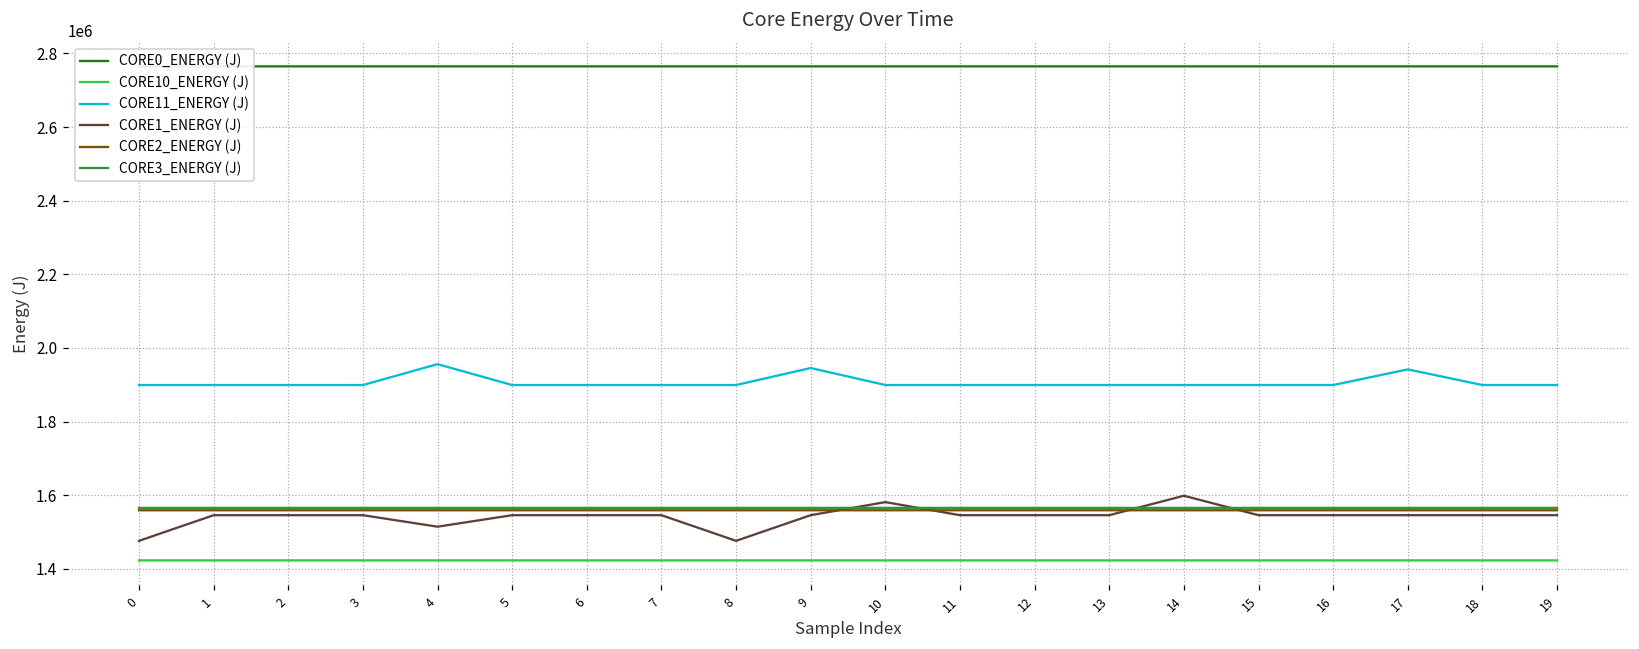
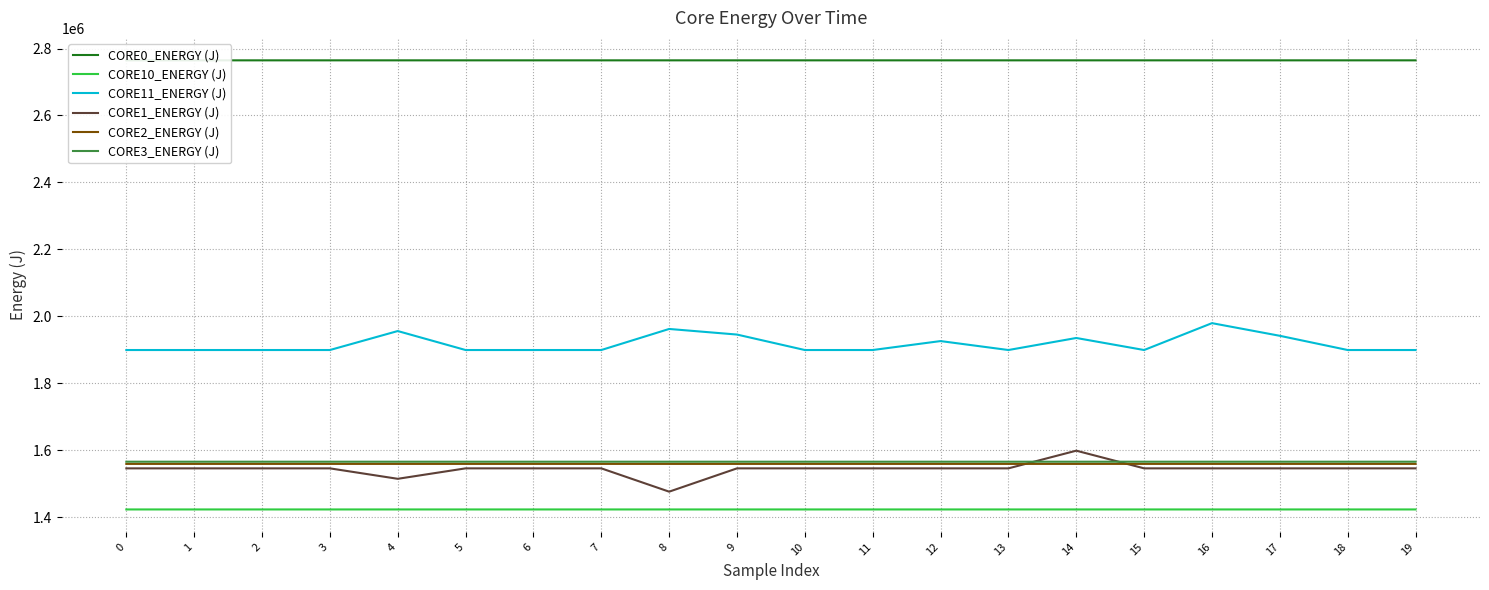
  {
    "CORE10_ENERGY (J)": {
      "0": 1420000,
      "1": 1420000,
      "2": 1420000,
      "3": 1420000,
      "4": 1420000,
      "5": 1420000,
      "6": 1420000,
      "7": 1420000,
      "8": 1420000,
      "9": 1420000,
      "10": 1420000,
      "11": 1420000,
      "12": 1420000,
      "13": 1420000,
      "14": 1420000,
      "15": 1420000,
      "16": 1420000,
      "17": 1420000,
      "18": 1420000,
      "19": 1420000
    },
    "CORE11_ENERGY (J)": {
      "0": 1900000,
      "1": 1900000,
      "2": 1900000,
      "3": 1900000,
      "4": 1960000,
      "5": 1900000,
      "6": 1900000,
      "7": 1900000,
-     "8": 1900000,
+     "8": 1960000,
      "9": 1950000,
      "10": 1900000,
      "11": 1900000,
-     "12": 1900000,
+     "12": 1930000,
      "13": 1900000,
-     "14": 1900000,
+     "14": 1940000,
      "15": 1900000,
-     "16": 1900000,
+     "16": 1980000,
      "17": 1940000,
      "18": 1900000,
      "19": 1900000
    },
    "CORE1_ENERGY (J)": {
-     "0": 1480000,
+     "0": 1550000,
      "1": 1550000,
      "2": 1550000,
      "3": 1550000,
      "4": 1510000,
      "5": 1550000,
      "6": 1550000,
      "7": 1550000,
      "8": 1480000,
      "9": 1550000,
-     "10": 1580000,
+     "10": 1550000,
      "11": 1550000,
      "12": 1550000,
      "13": 1550000,
      "14": 1600000,
      "15": 1550000,
      "16": 1550000,
      "17": 1550000,
      "18": 1550000,
      "19": 1550000
    }
  }
